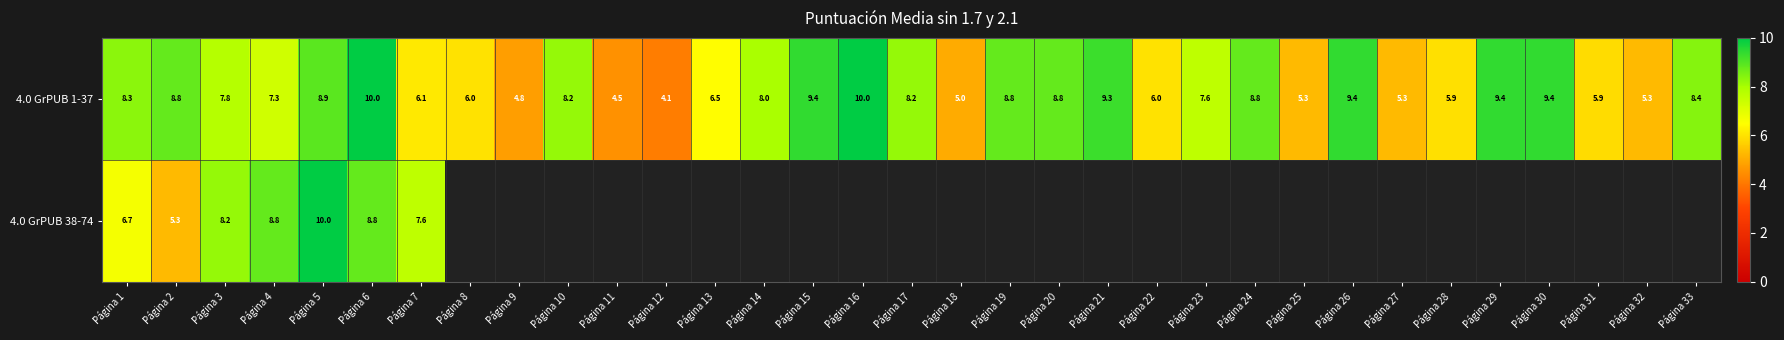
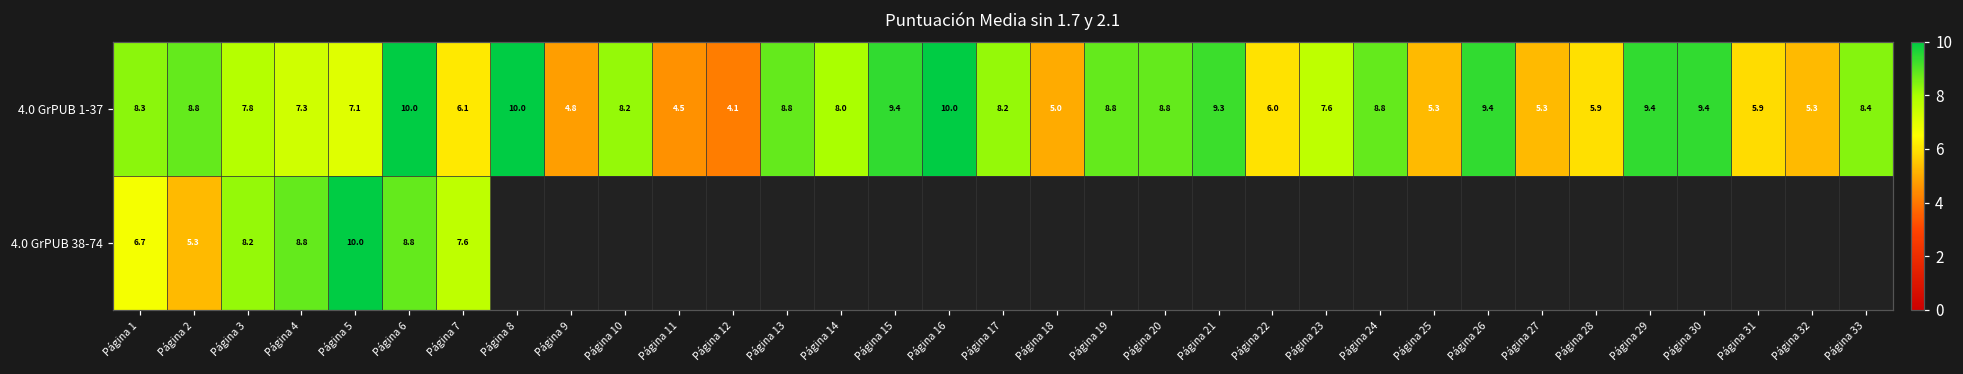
  {
    "4.0 GrPUB 1-37": {
      "Página 1": 8.3,
      "Página 2": 8.8,
      "Página 3": 7.8,
      "Página 4": 7.3,
-     "Página 5": 8.9,
+     "Página 5": 7.1,
      "Página 6": 10.0,
      "Página 7": 6.1,
-     "Página 8": 6.0,
+     "Página 8": 10.0,
      "Página 9": 4.8,
      "Página 10": 8.2,
      "Página 11": 4.5,
      "Página 12": 4.1,
-     "Página 13": 6.5,
+     "Página 13": 8.8,
      "Página 14": 8.0,
      "Página 15": 9.4,
      "Página 16": 10.0,
      "Página 17": 8.2,
      "Página 18": 5.0,
      "Página 19": 8.8,
      "Página 20": 8.8,
      "Página 21": 9.3,
      "Página 22": 6.0,
      "Página 23": 7.6,
      "Página 24": 8.8,
      "Página 25": 5.3,
      "Página 26": 9.4,
      "Página 27": 5.3,
      "Página 28": 5.9,
      "Página 29": 9.4,
      "Página 30": 9.4,
      "Página 31": 5.9,
      "Página 32": 5.3,
      "Página 33": 8.4
    },
    "4.0 GrPUB 38-74": {
      "Página 1": 6.7,
      "Página 2": 5.3,
      "Página 3": 8.2,
      "Página 4": 8.8,
      "Página 5": 10.0,
      "Página 6": 8.8,
      "Página 7": 7.6
    }
  }
